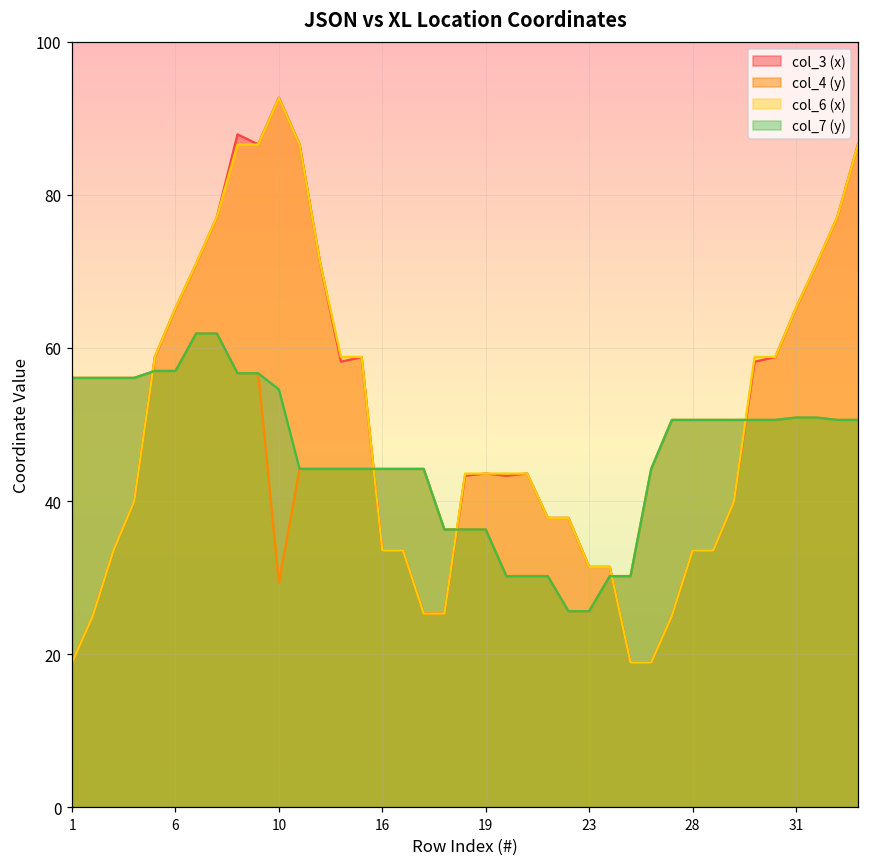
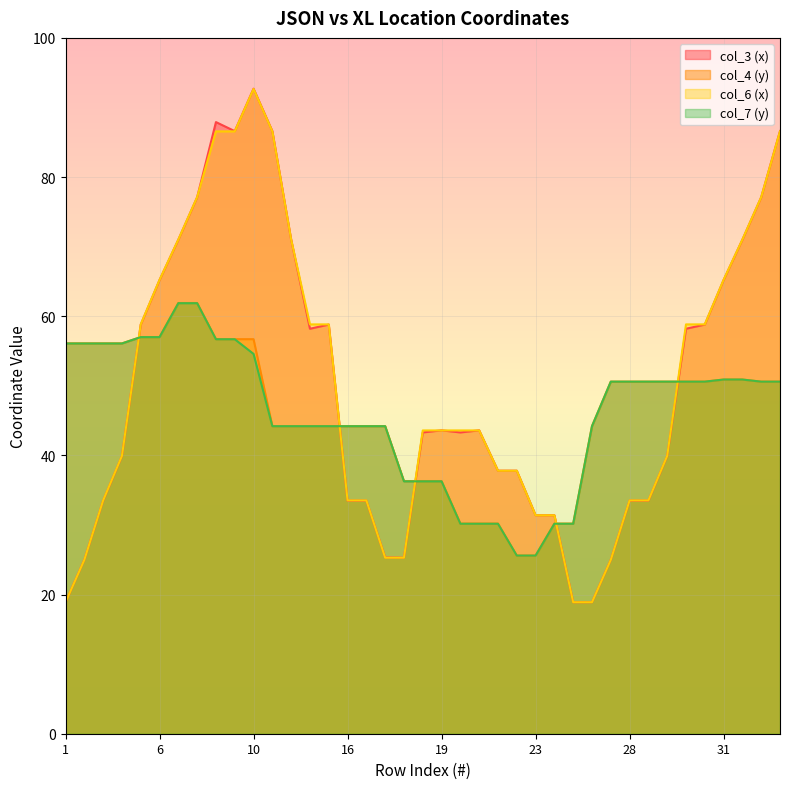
  {
    "col_4 (y)": {
-     "10": 29
+     "10": 57
    },
    "col_7 (y)": {
      "10": 55
    }
  }
